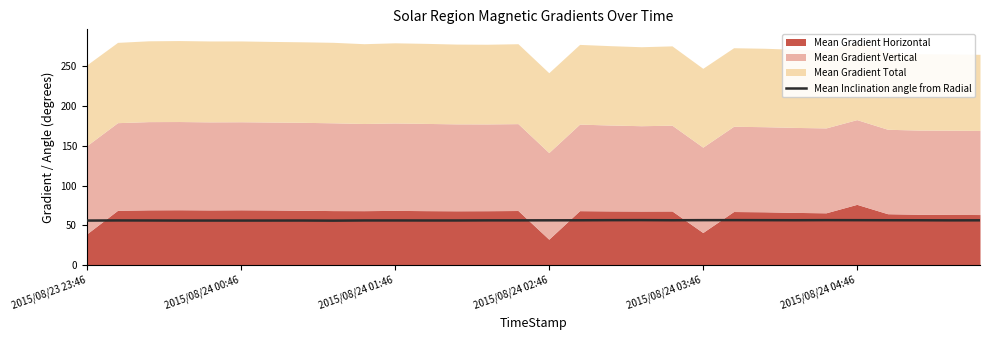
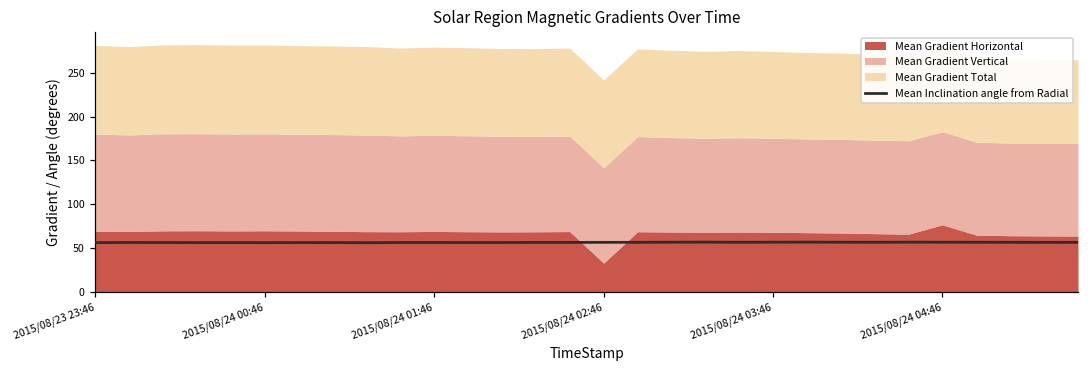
  {
    "Mean Gradient Horizontal": {
-     "2015/08/23 23:46": 40,
+     "2015/08/23 23:46": 70,
      "2015/08/24 00:46": 70,
      "2015/08/24 01:46": 70,
      "2015/08/24 02:46": 30,
-     "2015/08/24 03:46": 40,
+     "2015/08/24 03:46": 70,
      "2015/08/24 04:46": 80
    },
    "Mean Inclination angle from Radial": {
      "2015/08/23 23:46": 60,
      "2015/08/24 00:46": 60,
      "2015/08/24 01:46": 60,
      "2015/08/24 02:46": 60,
      "2015/08/24 03:46": 60,
      "2015/08/24 04:46": 60
    }
  }
